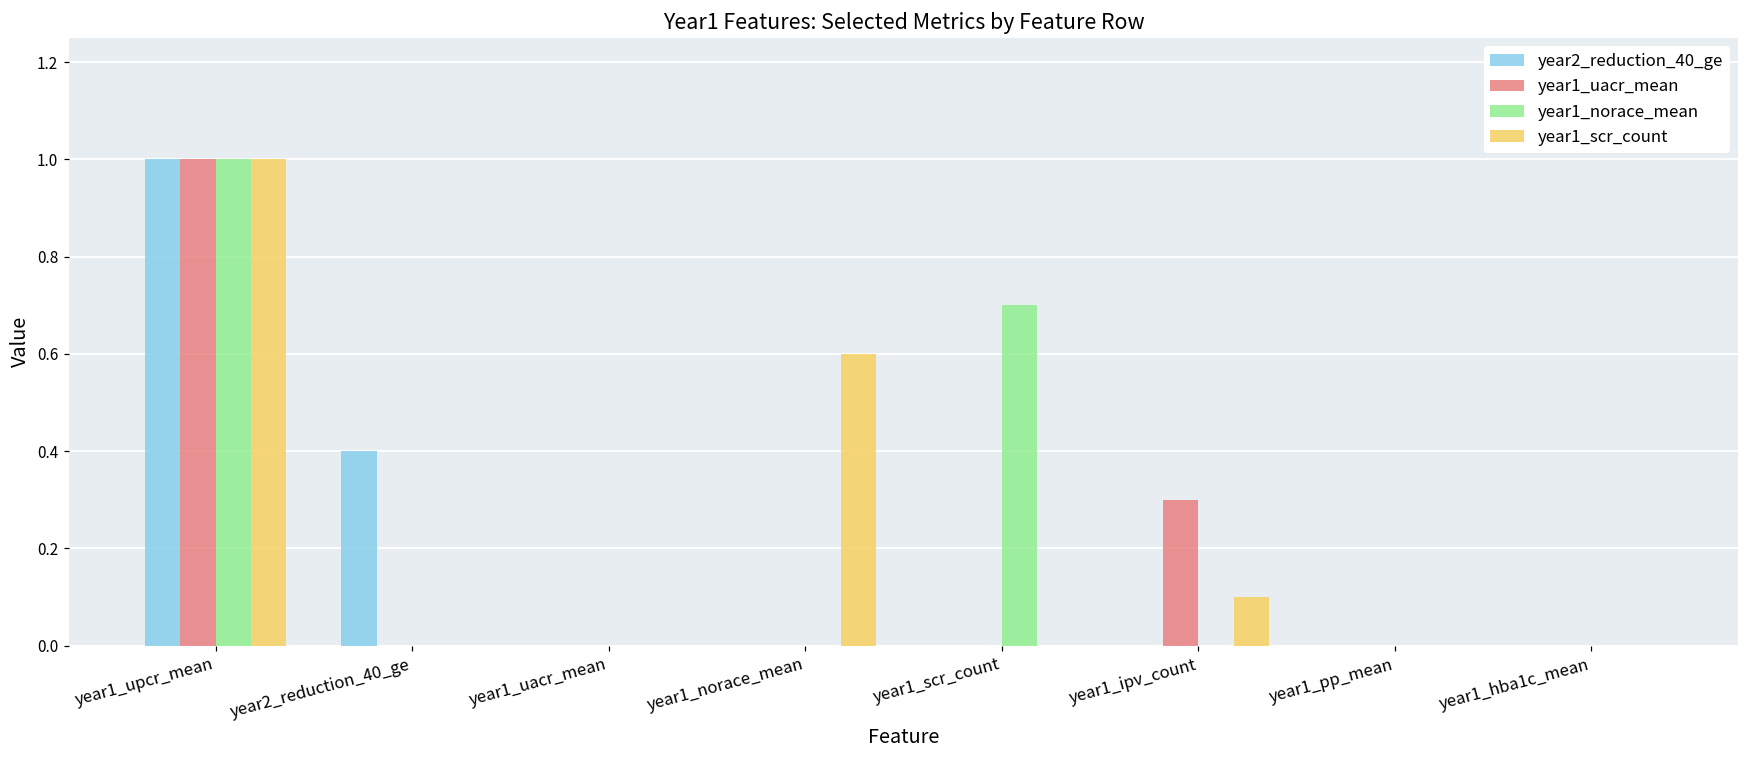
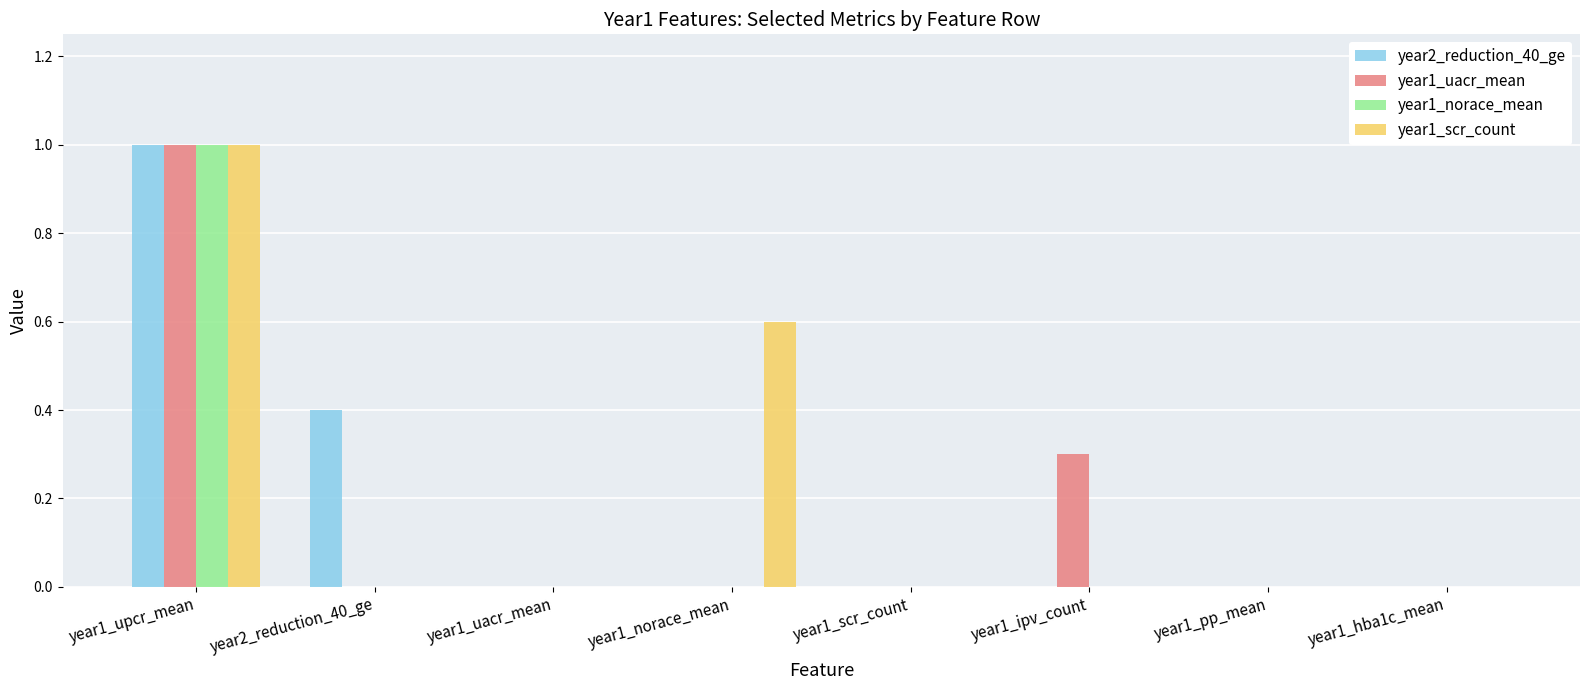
  {
    "year2_reduction_40_ge": {
      "year1_upcr_mean": 1.0,
      "year2_reduction_40_ge": 0.4,
      "year1_uacr_mean": 0.0,
      "year1_norace_mean": 0.0,
      "year1_scr_count": 0.0,
      "year1_ipv_count": 0.0,
      "year1_pp_mean": 0.0,
      "year1_hba1c_mean": 0.0
    },
    "year1_uacr_mean": {
      "year1_upcr_mean": 1.0,
      "year2_reduction_40_ge": 0.0,
      "year1_uacr_mean": 0.0,
      "year1_norace_mean": 0.0,
      "year1_scr_count": 0.0,
      "year1_ipv_count": 0.3,
      "year1_pp_mean": 0.0,
      "year1_hba1c_mean": 0.0
    },
    "year1_norace_mean": {
      "year1_upcr_mean": 1.0,
      "year2_reduction_40_ge": 0.0,
      "year1_uacr_mean": 0.0,
      "year1_norace_mean": 0.0,
-     "year1_scr_count": 0.7,
+     "year1_scr_count": 0.0,
      "year1_ipv_count": 0.0,
      "year1_pp_mean": 0.0,
      "year1_hba1c_mean": 0.0
    },
    "year1_scr_count": {
      "year1_upcr_mean": 1.0,
      "year2_reduction_40_ge": 0.0,
      "year1_uacr_mean": 0.0,
      "year1_norace_mean": 0.6,
      "year1_scr_count": 0.0,
-     "year1_ipv_count": 0.1,
+     "year1_ipv_count": 0.0,
      "year1_pp_mean": 0.0,
      "year1_hba1c_mean": 0.0
    }
  }
